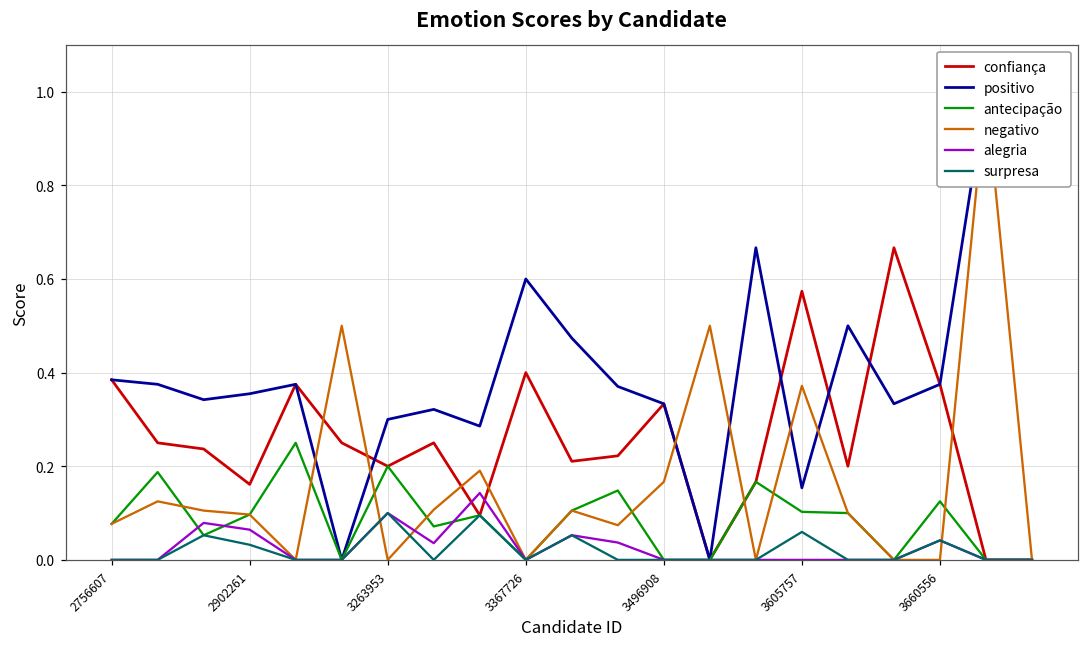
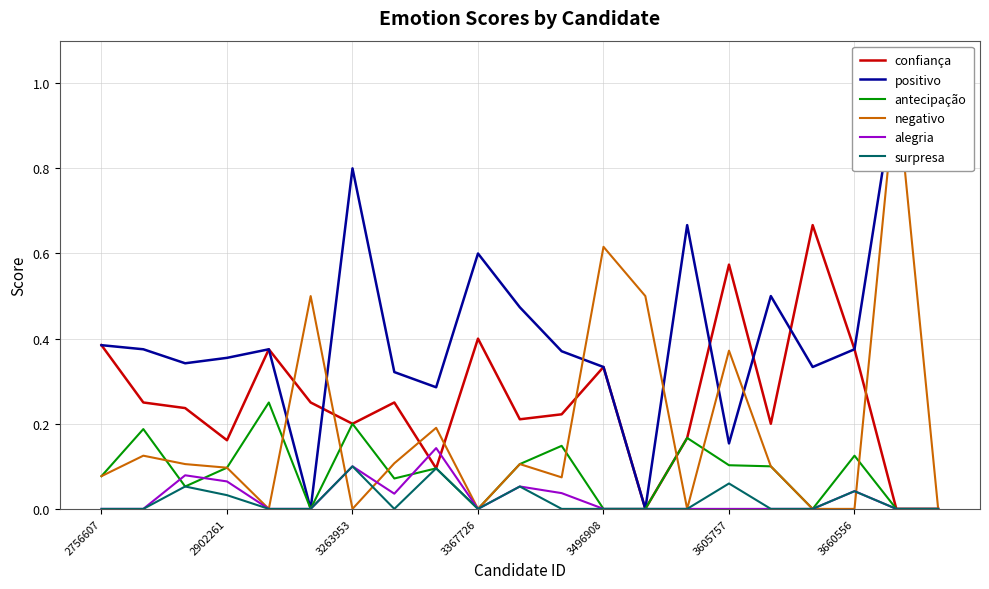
  {
    "confiança": {
      "2902261": 0.16,
      "3367726": 0.40,
      "3605757": 0.57
    },
    "positivo": {
      "2902261": 0.35,
-     "3263953": 0.3,
+     "3263953": 0.8,
      "3367726": 0.6,
      "3605757": 0.15
    },
    "antecipação": {
      "3605757": 0.10,
      "3660556": 0.13
    },
    "negativo": {
      "3263953": 0.00,
-     "3496908": 0.17,
+     "3496908": 0.62,
      "3605757": 0.37,
      "3660556": 0.00
    },
    "alegria": {
      "2902261": 0.06,
      "3605757": 0.00
    },
    "surpresa": {
      "2902261": 0.03,
      "3605757": 0.06
    }
  }
